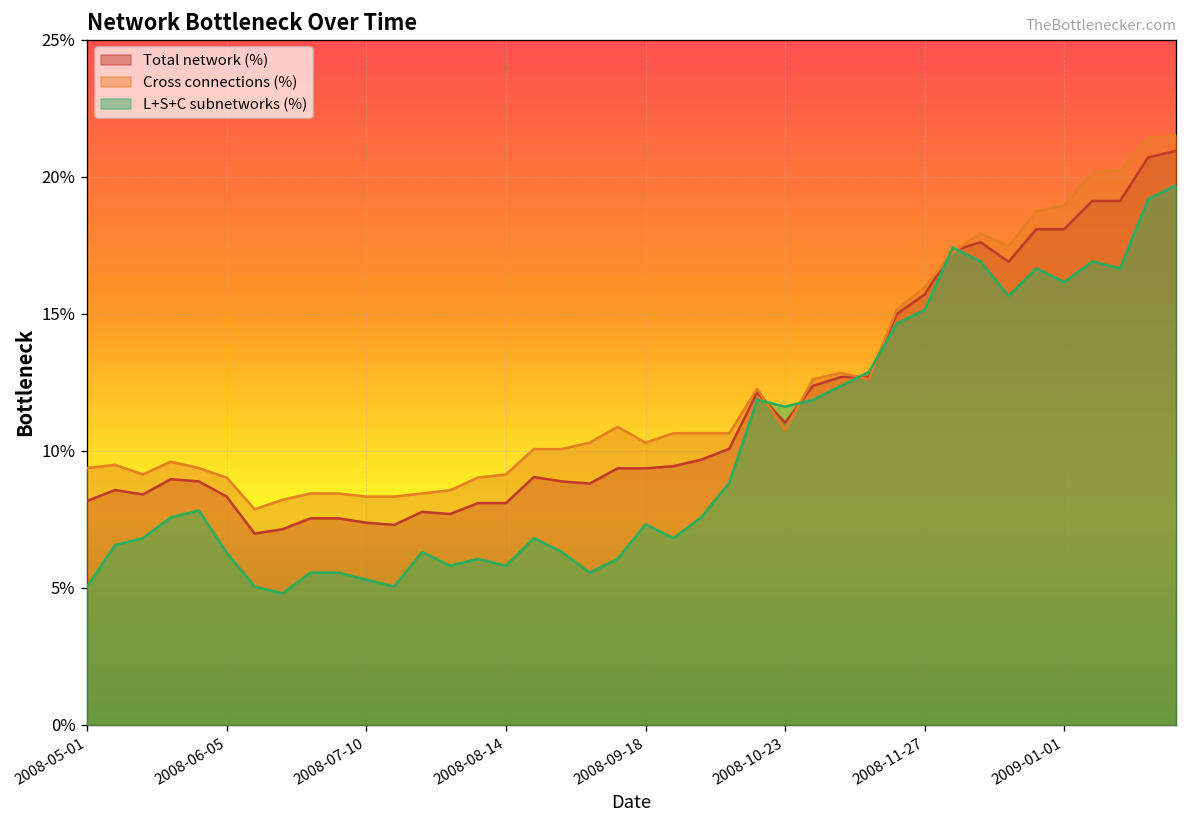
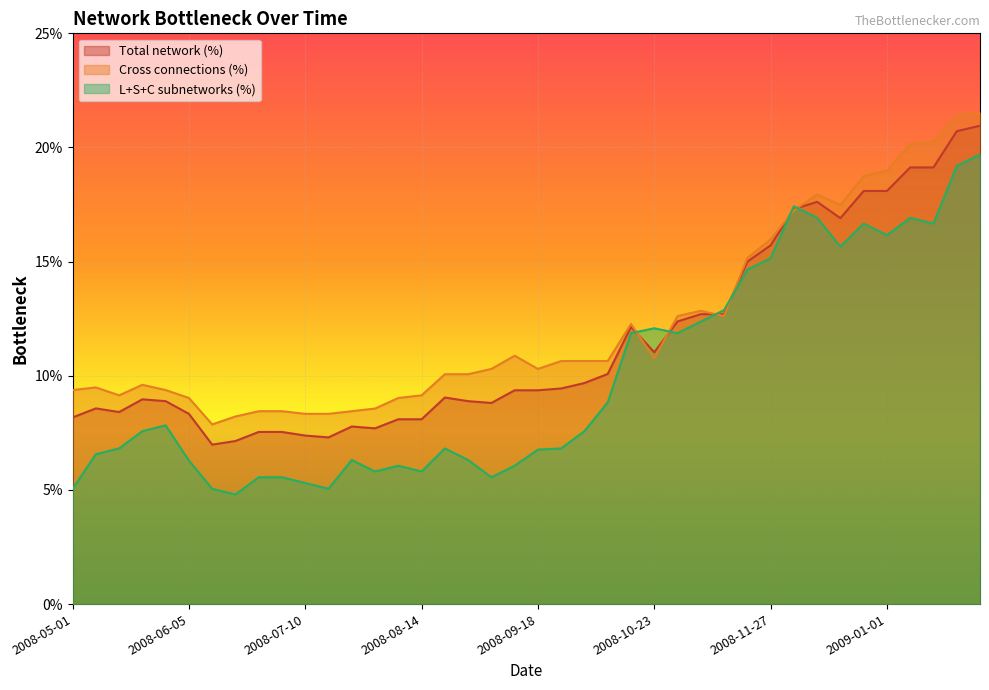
  {
    "L+S+C subnetworks (%)": {
      "2008-05-01": "5.0%",
      "2008-06-05": "6.3%",
      "2008-07-10": "5.3%",
      "2008-08-14": "5.8%",
-     "2008-09-18": "7.3%",
-     "2008-10-23": "11.6%",
+     "2008-09-18": "6.8%",
+     "2008-10-23": "12.1%",
      "2008-11-27": "15.2%",
      "2009-01-01": "16.2%"
    }
  }
